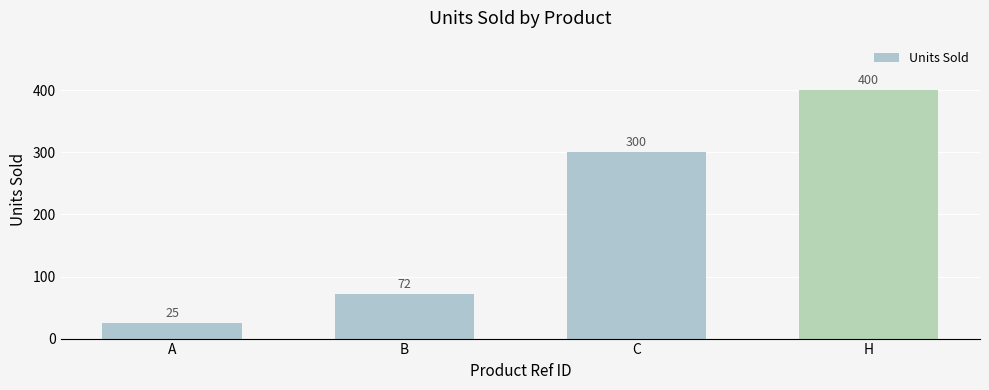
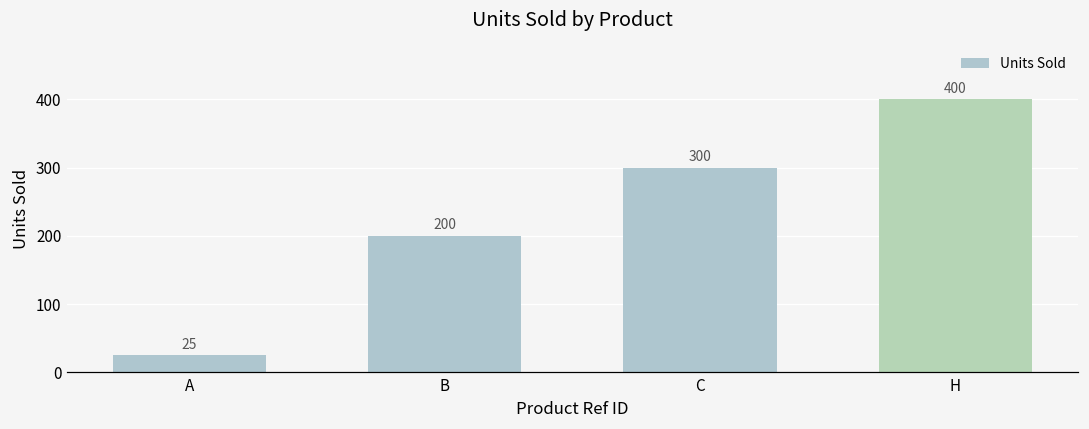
  {
    "A": 25,
-   "B": 72,
+   "B": 200,
    "C": 300,
    "H": 400
  }
